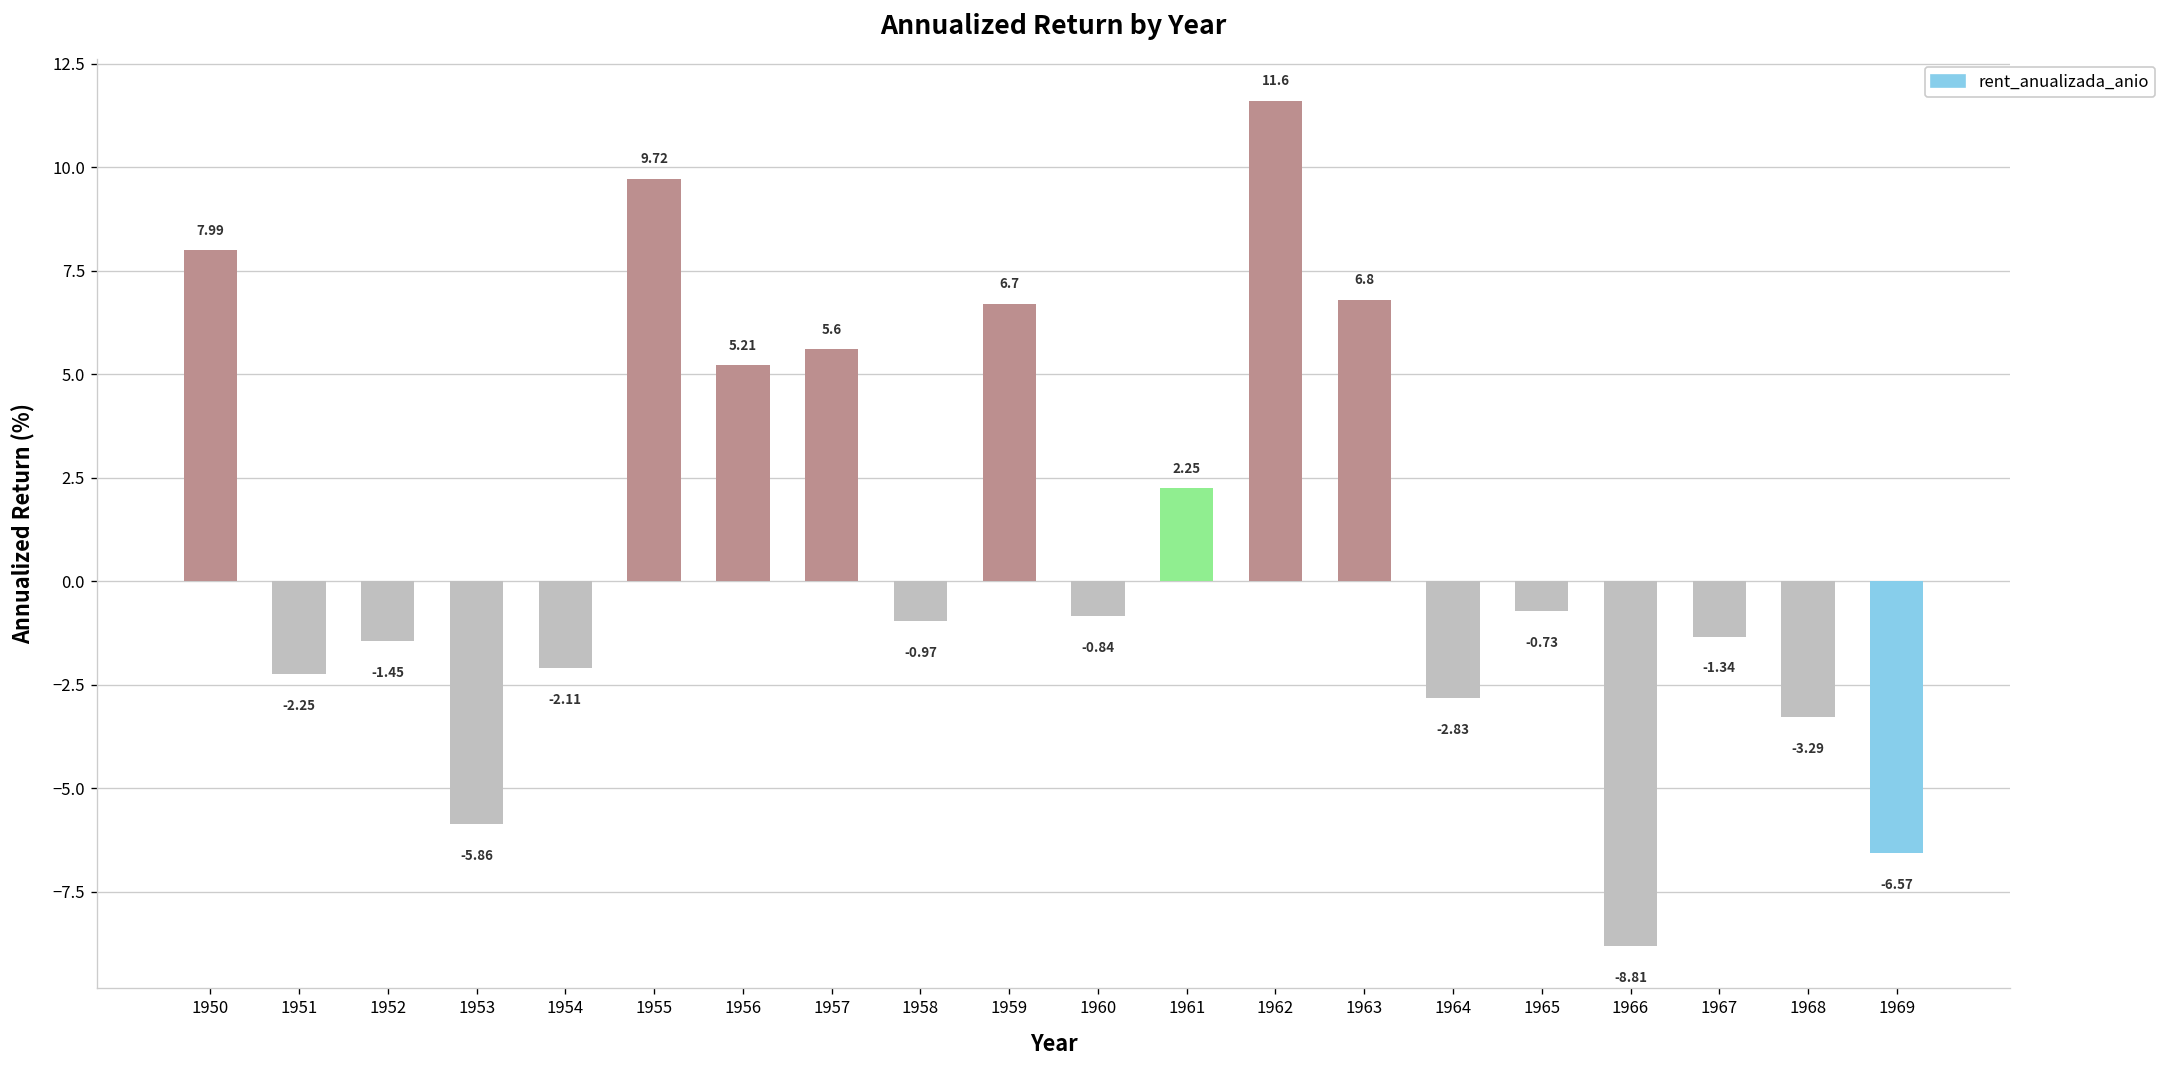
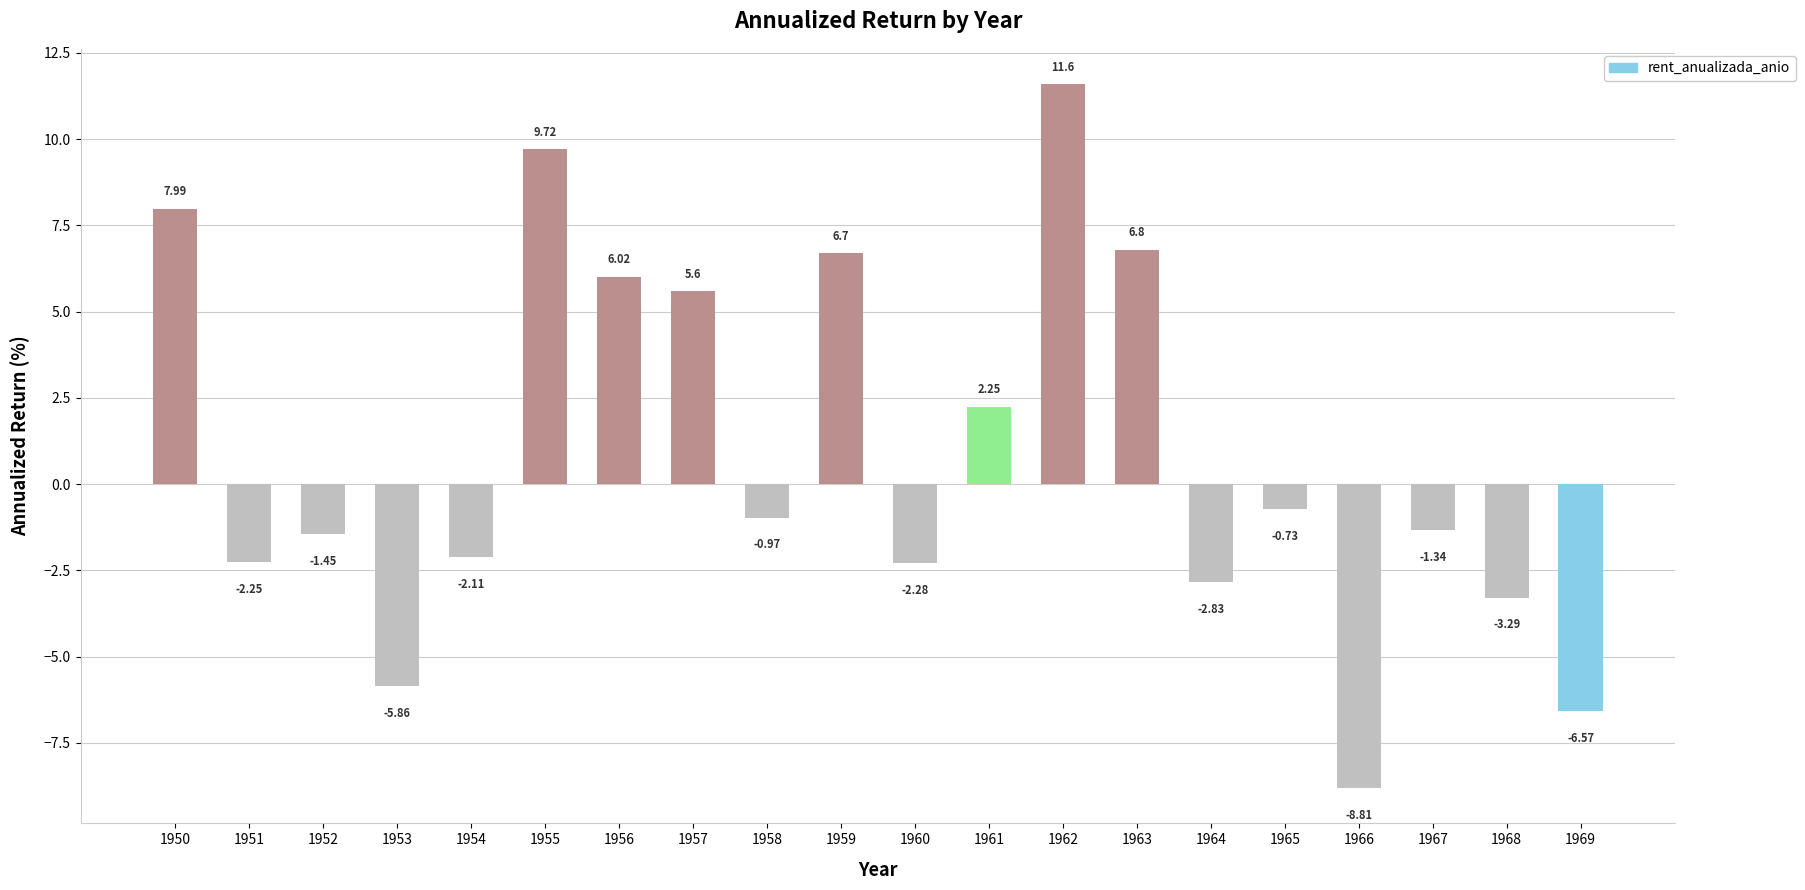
  {
    "1950": 7.99,
    "1951": -2.25,
    "1952": -1.45,
    "1953": -5.86,
    "1954": -2.11,
    "1955": 9.72,
-   "1956": 5.21,
+   "1956": 6.02,
    "1957": 5.6,
    "1958": -0.97,
    "1959": 6.7,
-   "1960": -0.84,
+   "1960": -2.28,
    "1961": 2.25,
    "1962": 11.6,
    "1963": 6.8,
    "1964": -2.83,
    "1965": -0.73,
    "1966": -8.81,
    "1967": -1.34,
    "1968": -3.29,
    "1969": -6.57
  }
